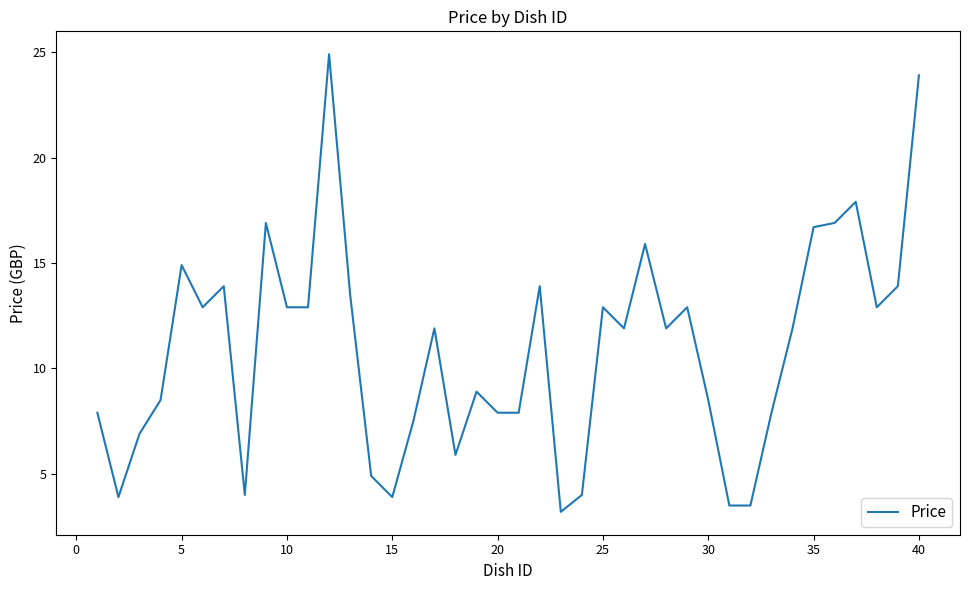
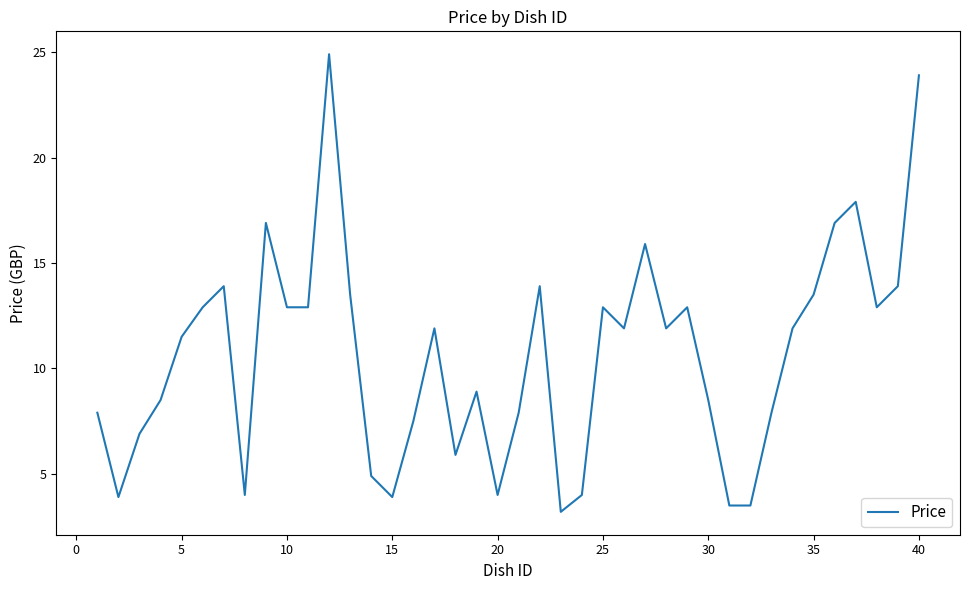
  {
-   "5": 14.9,
+   "5": 11.5,
    "10": 12.9,
    "15": 3.9,
-   "20": 7.9,
+   "20": 4.0,
    "25": 12.9,
    "30": 8.5,
-   "35": 16.7,
+   "35": 13.5,
    "40": 23.9
  }
